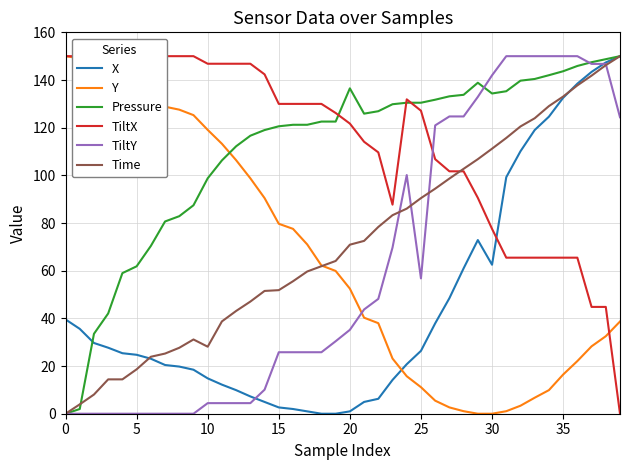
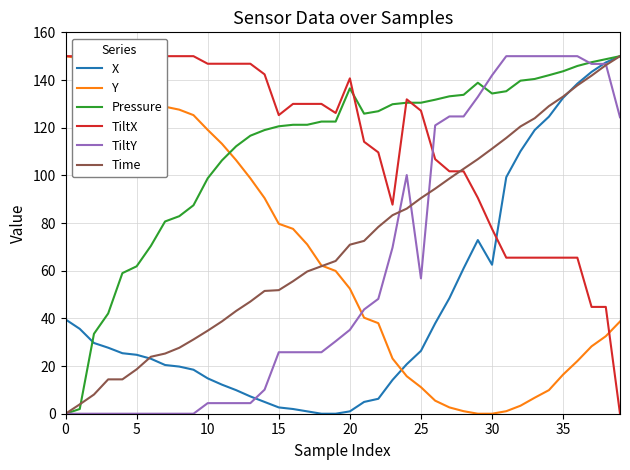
  {
    "X": {
      "0": 40,
      "5": 25,
      "10": 15,
      "15": 3,
      "20": 1,
      "25": 26,
      "30": 63
    },
    "Y": {
      "10": 119,
      "15": 80,
      "20": 52,
      "25": 11,
      "30": 0,
      "35": 16
    },
    "Pressure": {
      "5": 62,
      "10": 99,
      "15": 121,
      "20": 137,
      "25": 130,
      "30": 134,
      "35": 144
    },
    "TiltX": {
      "10": 147,
-     "15": 130,
-     "20": 122,
+     "15": 125,
+     "20": 141,
      "25": 127,
      "30": 78,
      "35": 65
    },
    "TiltY": {
      "5": 0,
      "10": 4,
      "15": 26,
      "20": 35,
      "25": 57,
      "30": 142,
      "35": 150
    },
    "Time": {
      "5": 19,
-     "10": 28,
+     "10": 35,
      "15": 52,
      "20": 71,
      "25": 90,
      "30": 111
    }
  }
